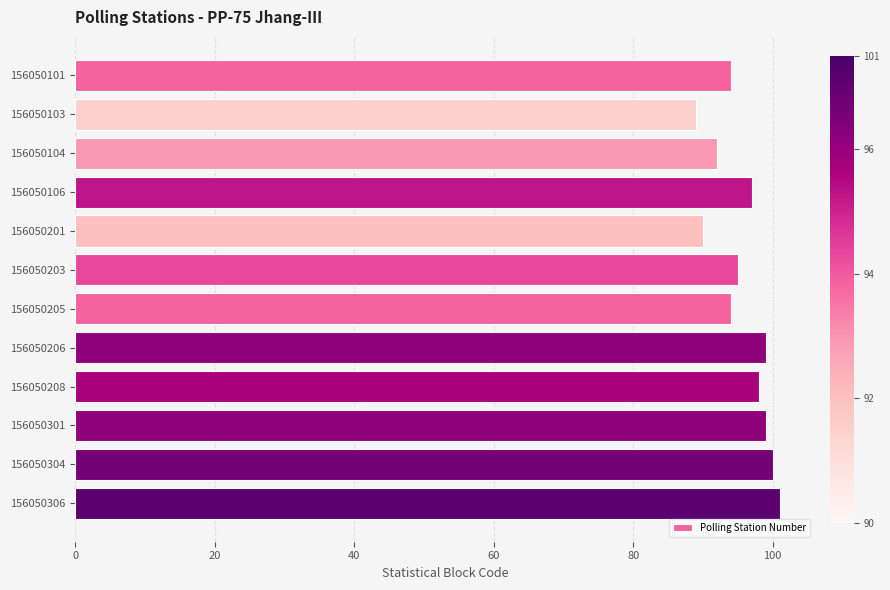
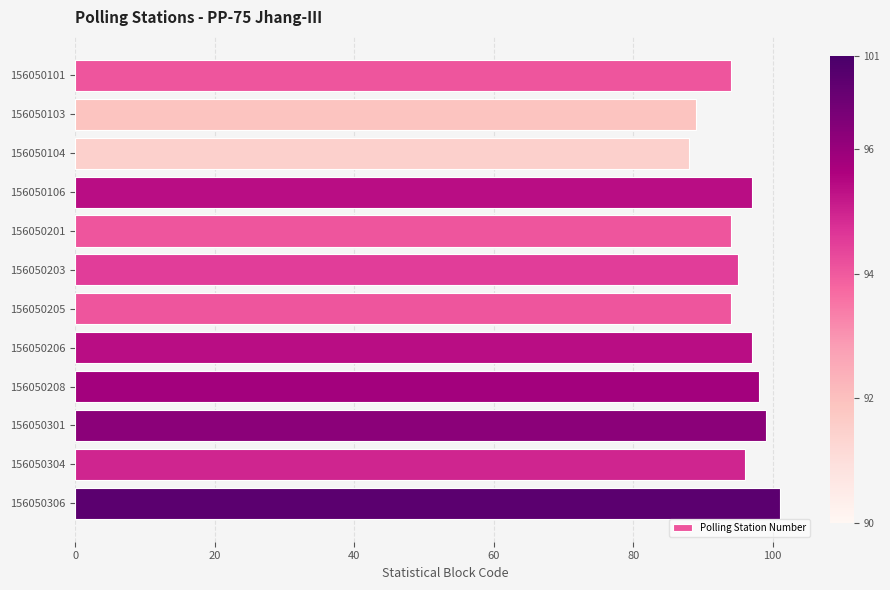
  {
    "156050101": 94,
    "156050103": 89,
-   "156050104": 92,
+   "156050104": 88,
    "156050106": 97,
-   "156050201": 90,
+   "156050201": 94,
    "156050203": 95,
    "156050205": 94,
-   "156050206": 99,
+   "156050206": 97,
    "156050208": 98,
    "156050301": 99,
-   "156050304": 100,
+   "156050304": 96,
    "156050306": 101
  }
